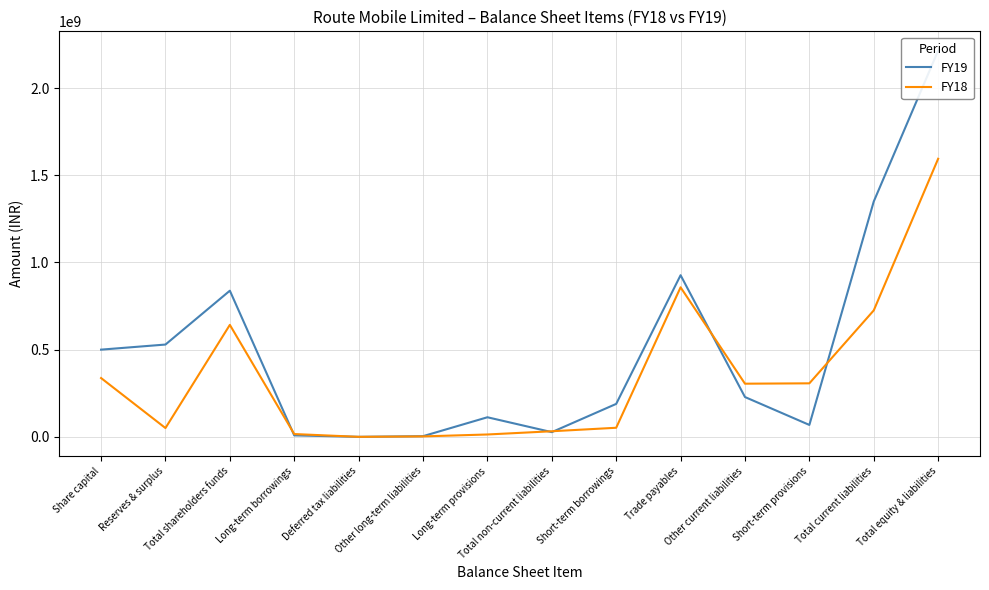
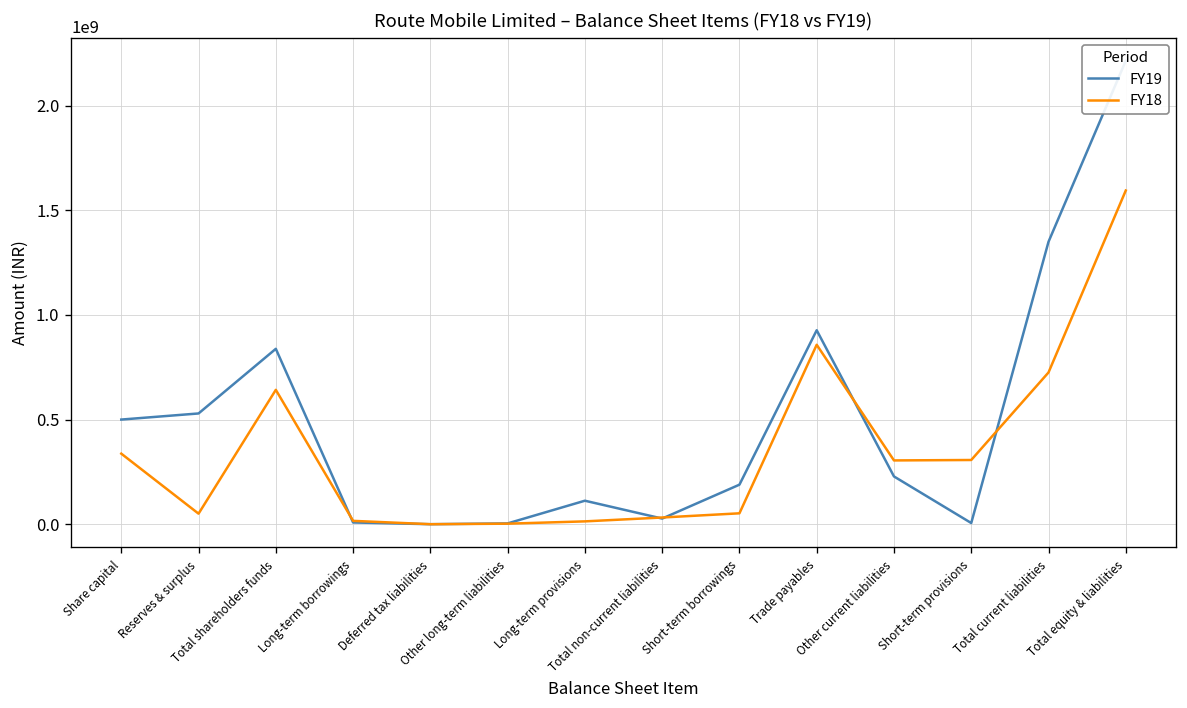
  {
    "FY19": {
      "Share capital": 500000000,
      "Reserves & surplus": 530000000,
      "Total shareholders funds": 840000000,
      "Long-term provisions": 110000000,
      "Short-term borrowings": 190000000,
      "Trade payables": 930000000,
      "Other current liabilities": 230000000,
-     "Short-term provisions": 70000000,
+     "Short-term provisions": 10000000,
      "Total current liabilities": 1350000000
    },
    "FY18": {
      "Share capital": 340000000,
      "Reserves & surplus": 50000000,
      "Total shareholders funds": 640000000,
      "Long-term provisions": 10000000,
      "Short-term borrowings": 50000000,
      "Trade payables": 860000000,
      "Other current liabilities": 300000000,
      "Short-term provisions": 310000000,
      "Total current liabilities": 730000000,
      "Total equity & liabilities": 1590000000
    }
  }
